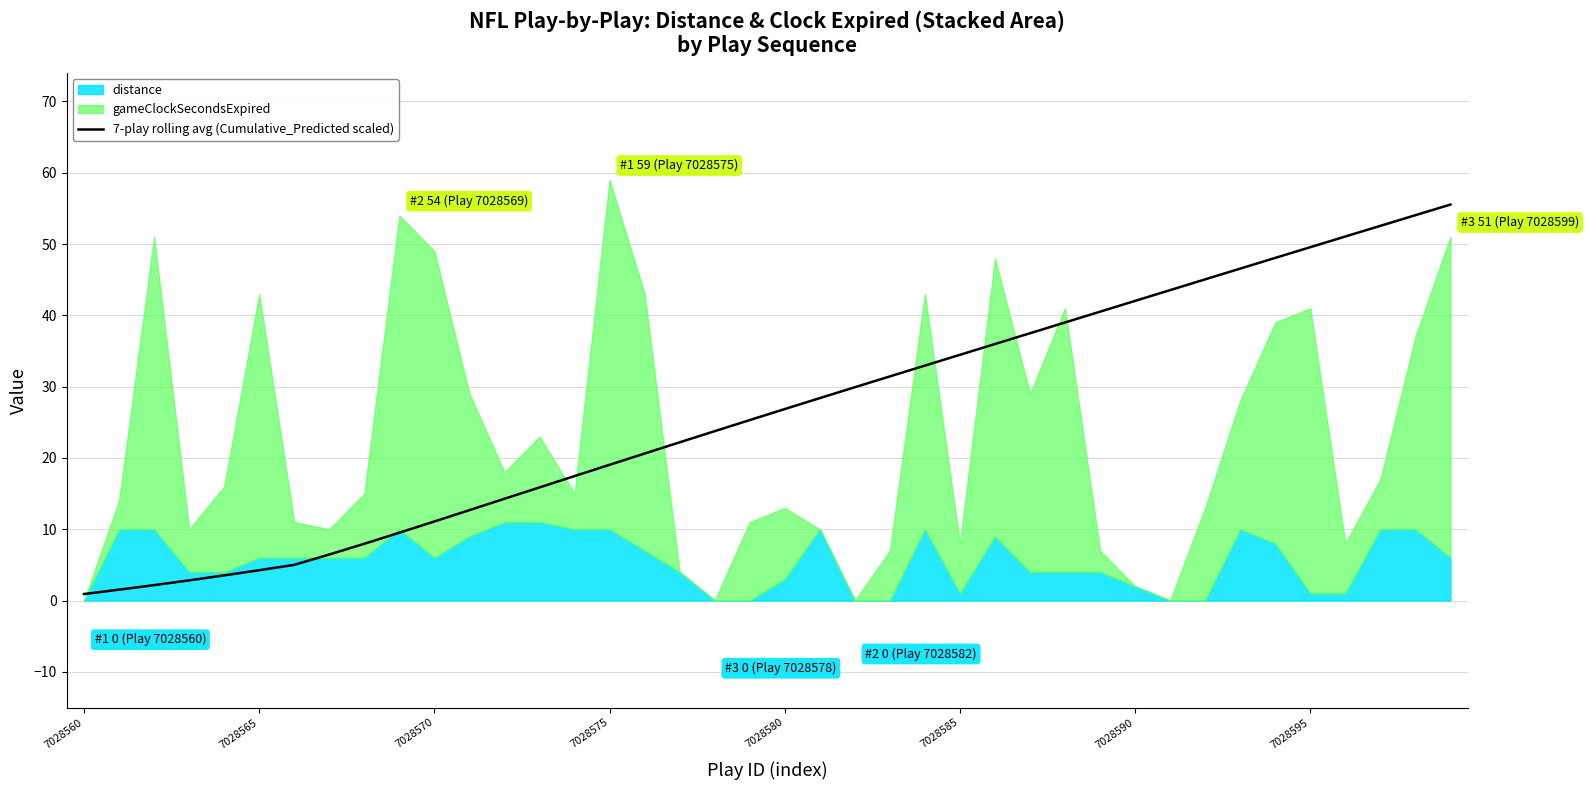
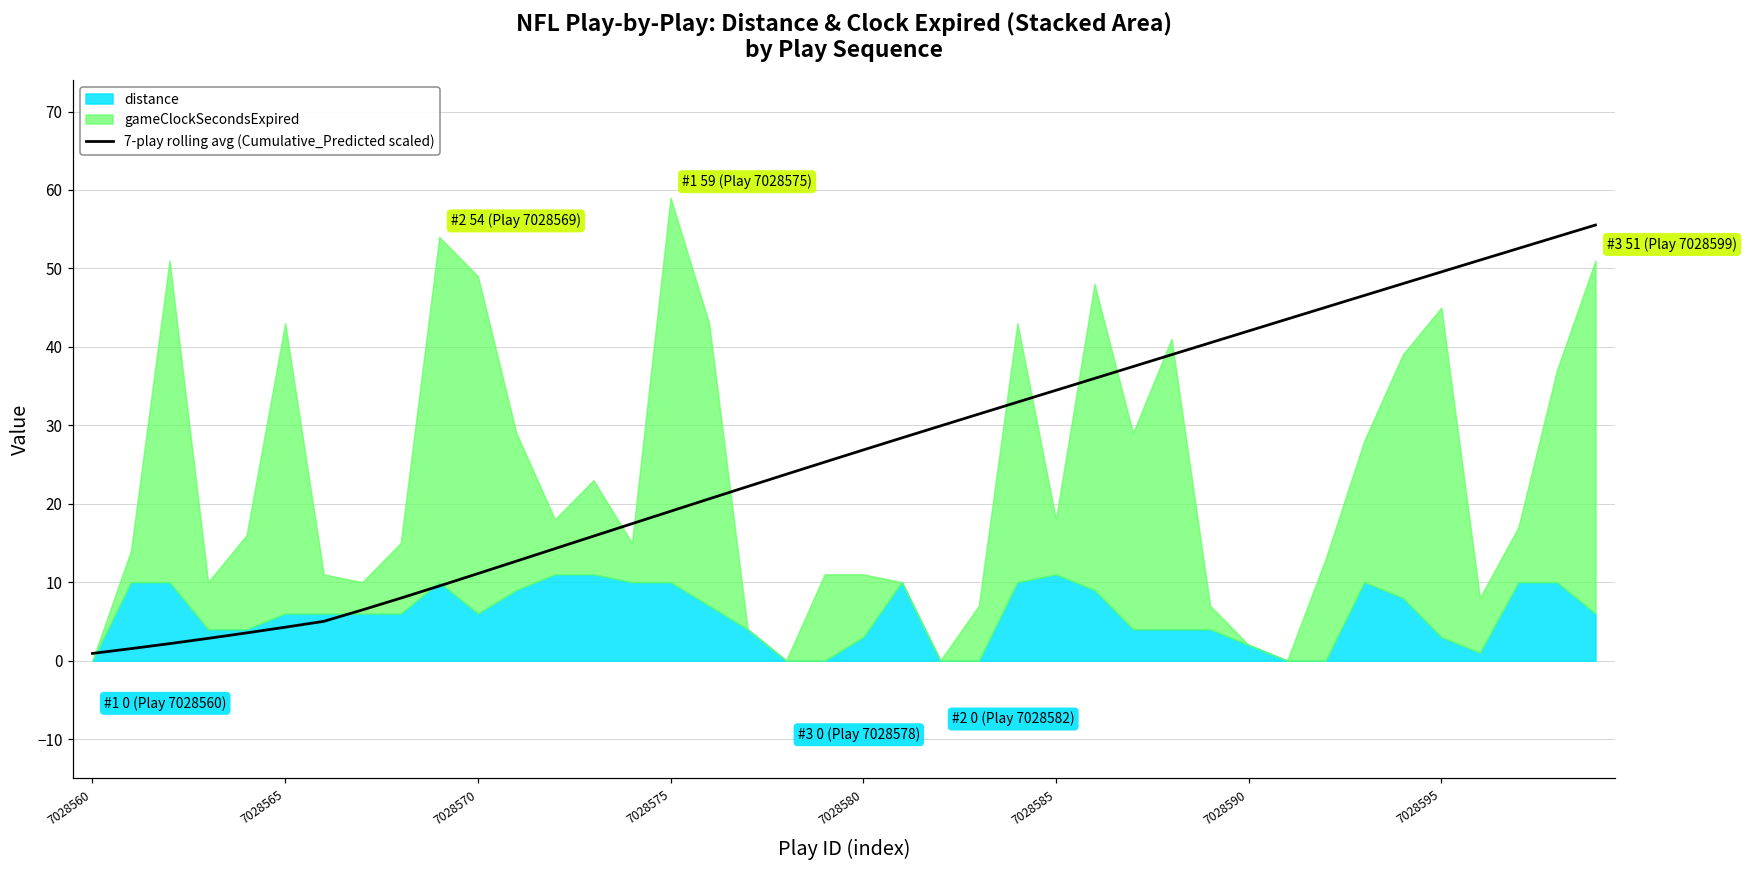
  {
    "7-play rolling avg (Cumulative_Predicted scaled)": {
      "7028560": 1,
      "7028565": 4,
      "7028570": 11,
      "7028575": 19,
      "7028580": 27,
      "7028585": 34,
      "7028590": 42,
      "7028595": 50
    },
    "distance": {
      "7028565": 6,
      "7028570": 6,
      "7028575": 10,
      "7028580": 3,
-     "7028585": 1,
-     "7028595": 1
+     "7028585": 11,
+     "7028595": 3
    },
    "gameClockSecondsExpired": {
      "7028565": 37,
      "7028570": 43,
-     "7028580": 10,
+     "7028580": 8,
      "7028585": 7,
-     "7028595": 40
+     "7028595": 42
    }
  }
